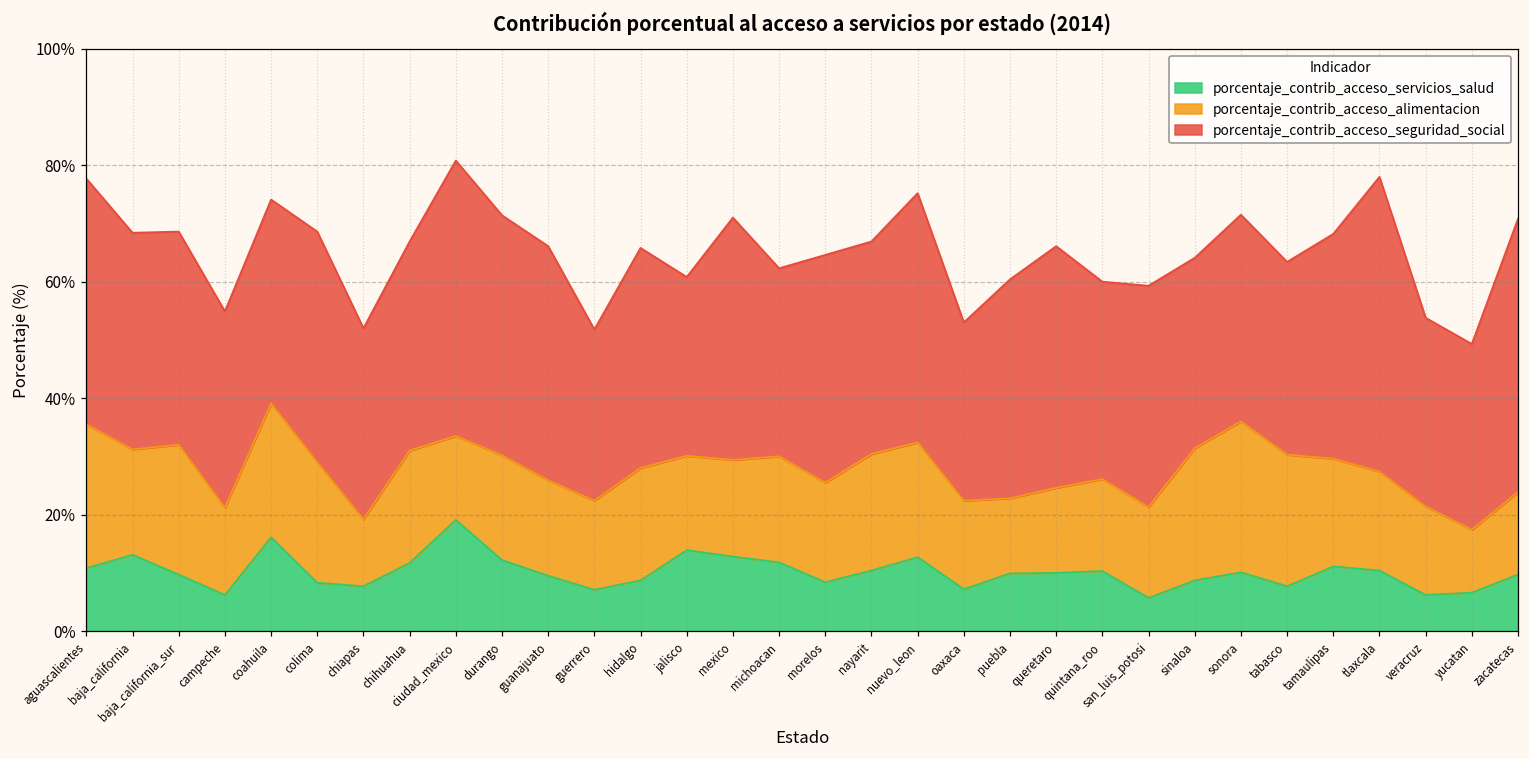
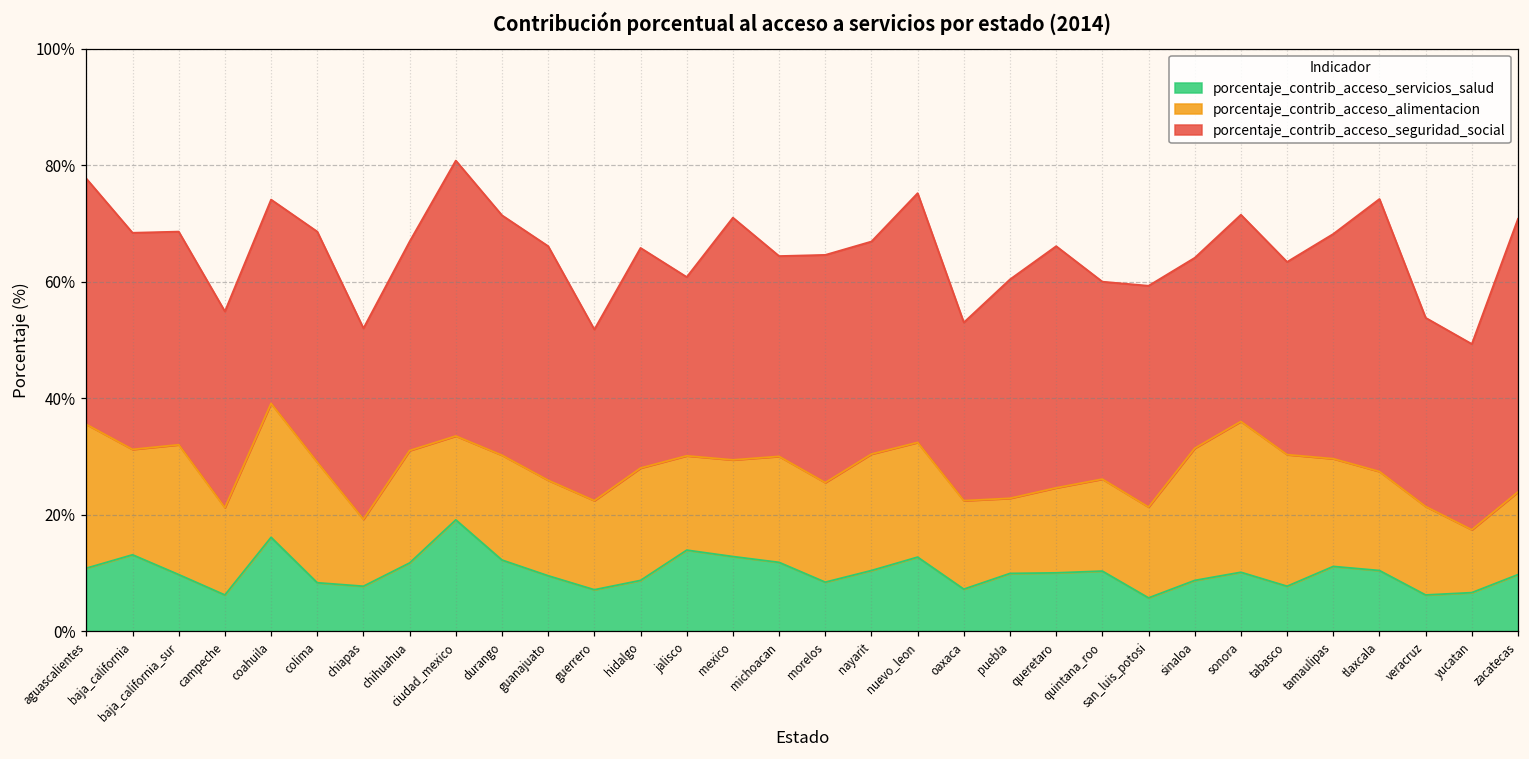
  {
    "porcentaje_contrib_acceso_servicios_salud": {
      "aguascalientes": "11%",
      "baja_california": "13%",
      "baja_california_sur": "10%",
      "campeche": "6%",
      "coahuila": "16%",
      "colima": "8%",
      "chiapas": "8%",
      "chihuahua": "12%",
      "ciudad_mexico": "19%",
      "durango": "12%",
      "guanajuato": "10%",
      "guerrero": "7%",
      "hidalgo": "9%",
      "jalisco": "14%",
      "mexico": "13%",
      "michoacan": "12%",
      "morelos": "8%",
      "nayarit": "10%",
      "nuevo_leon": "13%",
      "oaxaca": "7%",
      "puebla": "10%",
      "queretaro": "10%",
      "quintana_roo": "10%",
      "san_luis_potosi": "6%",
      "sinaloa": "9%",
      "sonora": "10%",
      "tabasco": "8%",
      "tamaulipas": "11%",
      "tlaxcala": "10%",
      "veracruz": "6%",
      "yucatan": "7%",
      "zacatecas": "10%"
    },
    "porcentaje_contrib_acceso_alimentacion": {
      "aguascalientes": "25%",
      "baja_california": "18%",
      "baja_california_sur": "22%",
      "campeche": "15%",
      "coahuila": "23%",
      "colima": "21%",
      "chiapas": "12%",
      "chihuahua": "19%",
      "ciudad_mexico": "14%",
      "durango": "18%",
      "guanajuato": "16%",
      "guerrero": "15%",
      "hidalgo": "19%",
      "jalisco": "16%",
      "mexico": "17%",
      "michoacan": "18%",
      "morelos": "17%",
      "nayarit": "20%",
      "nuevo_leon": "20%",
      "oaxaca": "15%",
      "puebla": "13%",
      "queretaro": "15%",
      "quintana_roo": "16%",
      "san_luis_potosi": "16%",
      "sinaloa": "23%",
      "sonora": "26%",
      "tabasco": "23%",
      "tamaulipas": "19%",
      "tlaxcala": "17%",
      "veracruz": "15%",
      "yucatan": "11%",
      "zacatecas": "14%"
    },
    "porcentaje_contrib_acceso_seguridad_social": {
      "aguascalientes": "42%",
      "baja_california": "37%",
      "baja_california_sur": "37%",
      "campeche": "34%",
      "coahuila": "35%",
      "colima": "40%",
      "chiapas": "33%",
      "chihuahua": "36%",
      "ciudad_mexico": "47%",
      "durango": "41%",
      "guanajuato": "40%",
      "guerrero": "29%",
      "hidalgo": "38%",
      "jalisco": "31%",
      "mexico": "42%",
-     "michoacan": "32%",
+     "michoacan": "34%",
      "morelos": "39%",
      "nayarit": "37%",
      "nuevo_leon": "43%",
      "oaxaca": "31%",
      "puebla": "38%",
      "queretaro": "41%",
      "quintana_roo": "34%",
      "san_luis_potosi": "38%",
      "sinaloa": "33%",
      "sonora": "36%",
      "tabasco": "33%",
      "tamaulipas": "39%",
-     "tlaxcala": "51%",
+     "tlaxcala": "47%",
      "veracruz": "32%",
      "yucatan": "32%",
      "zacatecas": "47%"
    }
  }
